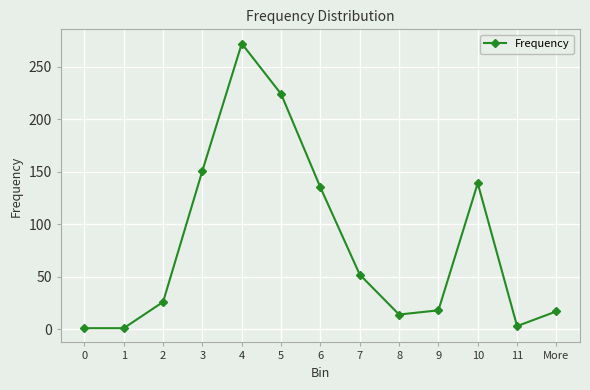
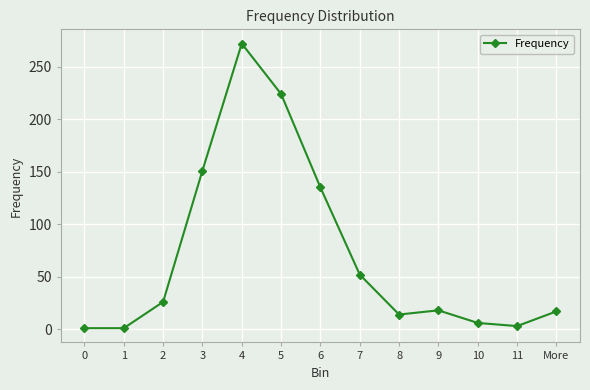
  {
    "0": 1,
    "1": 1,
    "2": 26,
    "3": 151,
    "4": 272,
    "5": 224,
    "6": 135,
    "7": 52,
    "8": 14,
    "9": 18,
-   "10": 139,
+   "10": 6,
    "11": 3,
    "More": 17
  }
